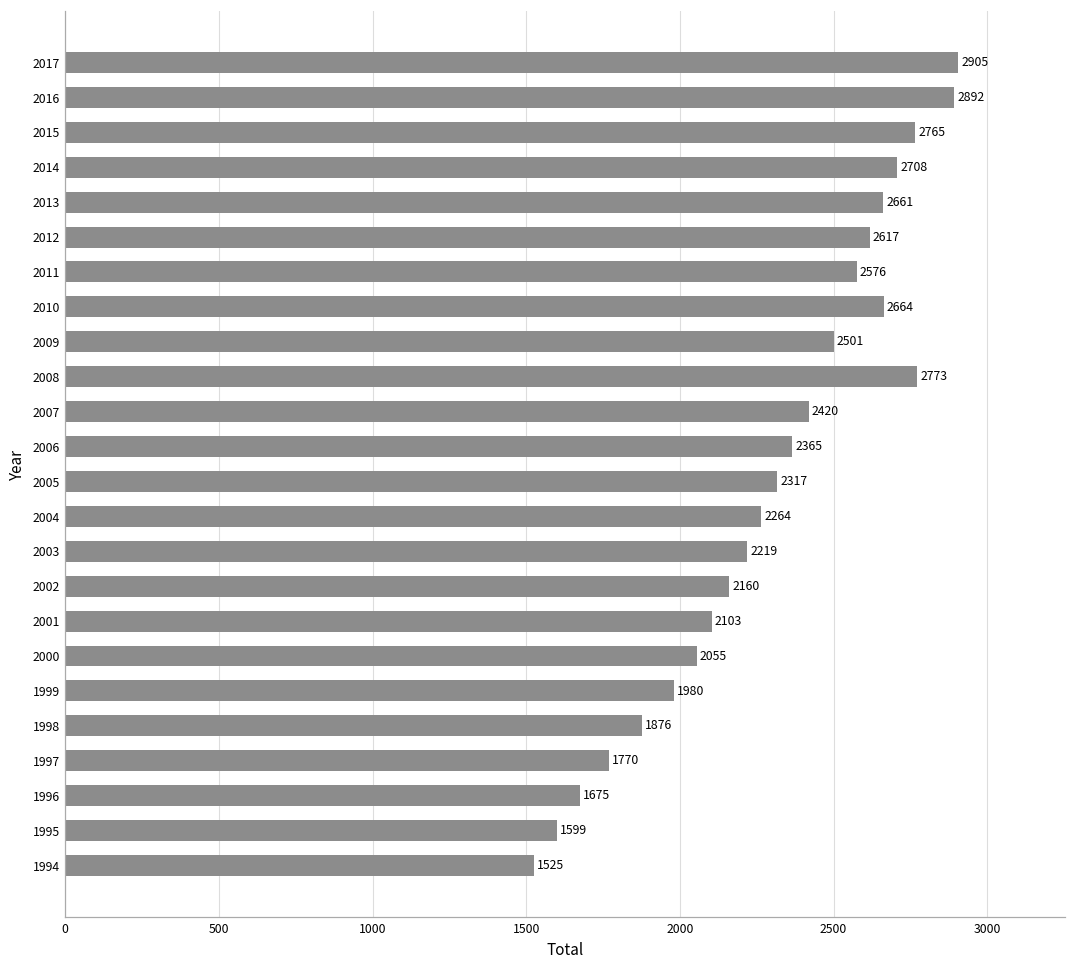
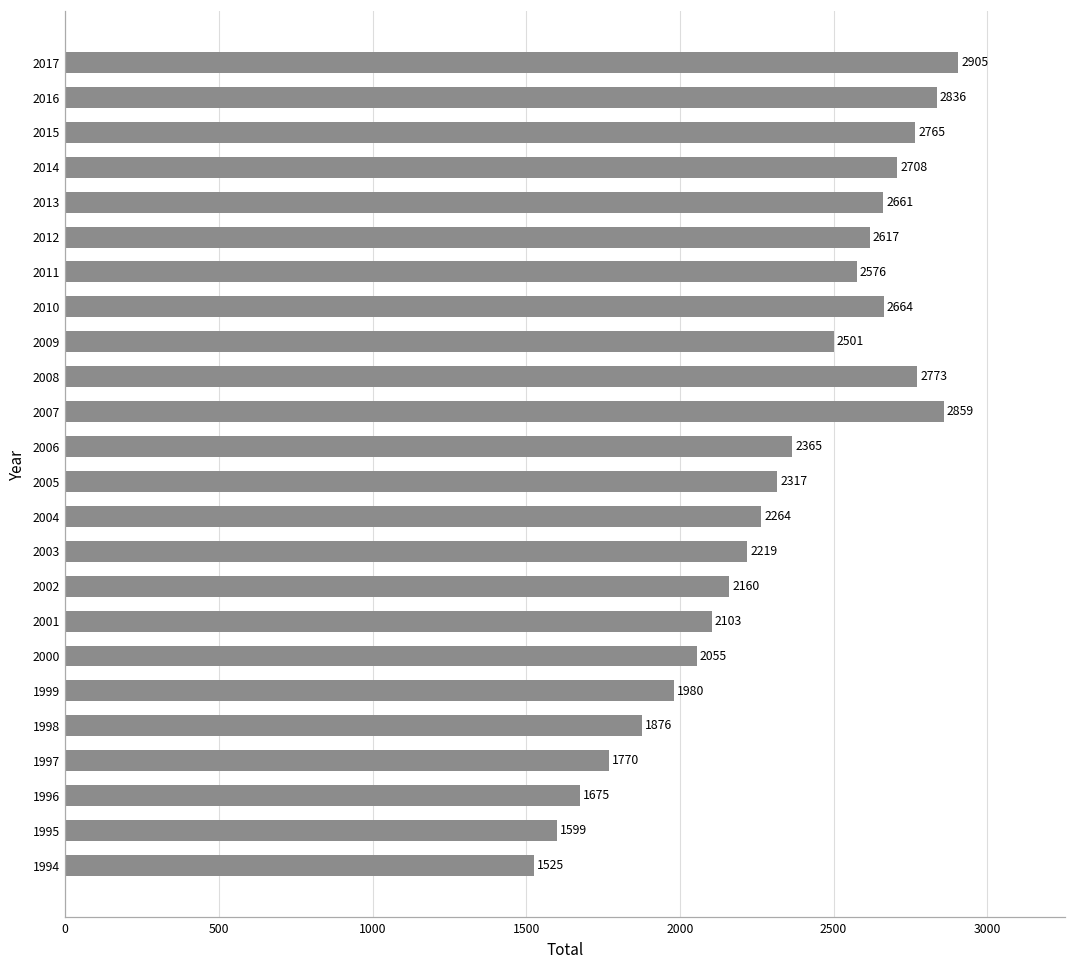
  {
    "2017": 2905,
-   "2016": 2892,
+   "2016": 2836,
    "2015": 2765,
    "2014": 2708,
    "2013": 2661,
    "2012": 2617,
    "2011": 2576,
    "2010": 2664,
    "2009": 2501,
    "2008": 2773,
-   "2007": 2420,
+   "2007": 2859,
    "2006": 2365,
    "2005": 2317,
    "2004": 2264,
    "2003": 2219,
    "2002": 2160,
    "2001": 2103,
    "2000": 2055,
    "1999": 1980,
    "1998": 1876,
    "1997": 1770,
    "1996": 1675,
    "1995": 1599,
    "1994": 1525
  }
